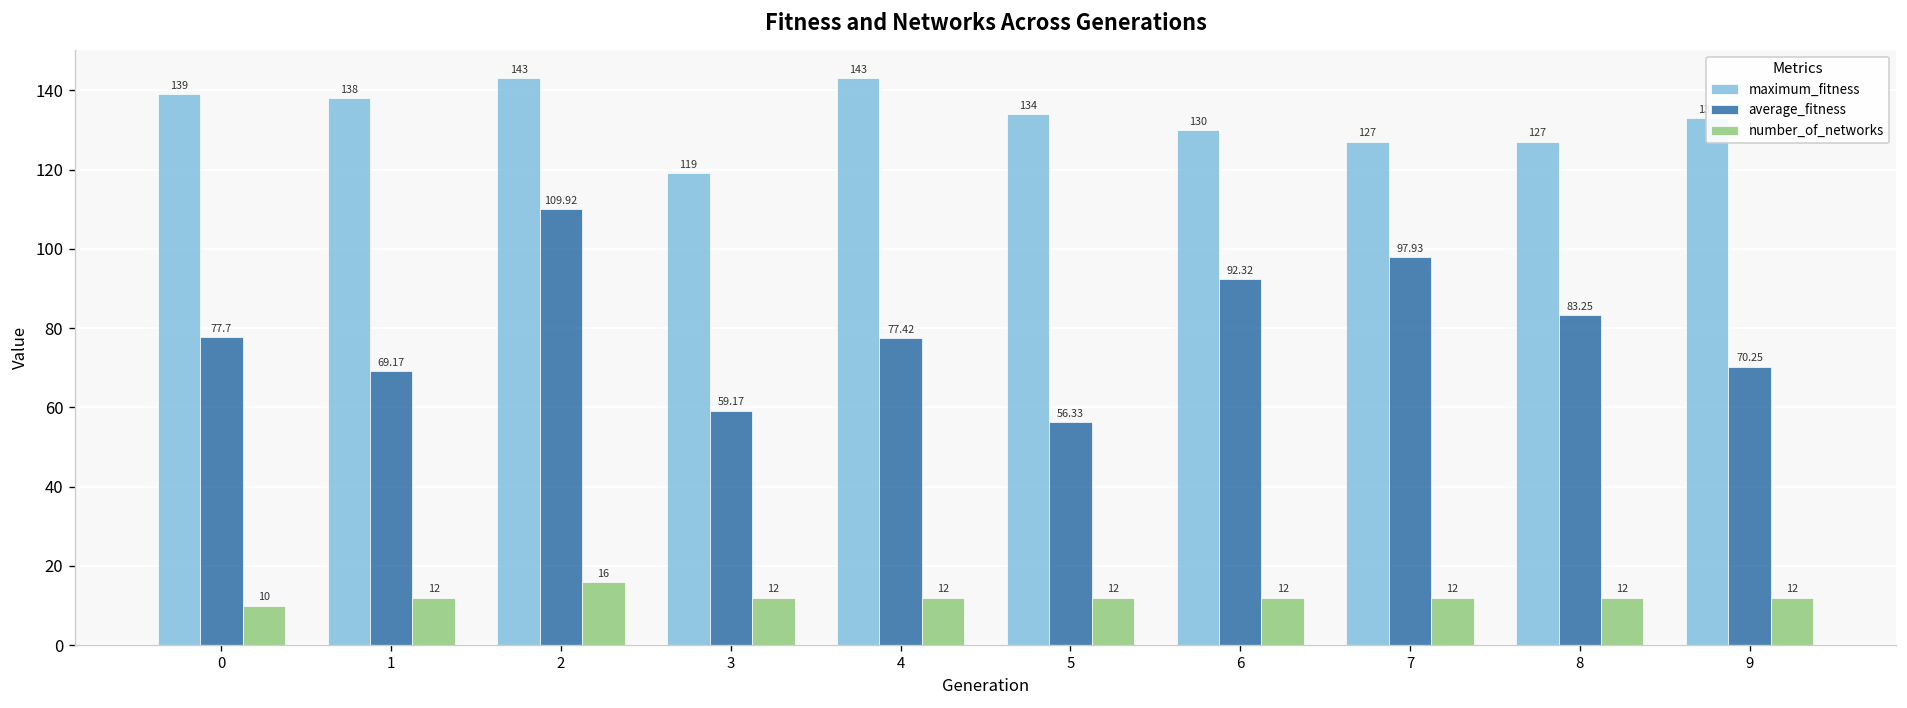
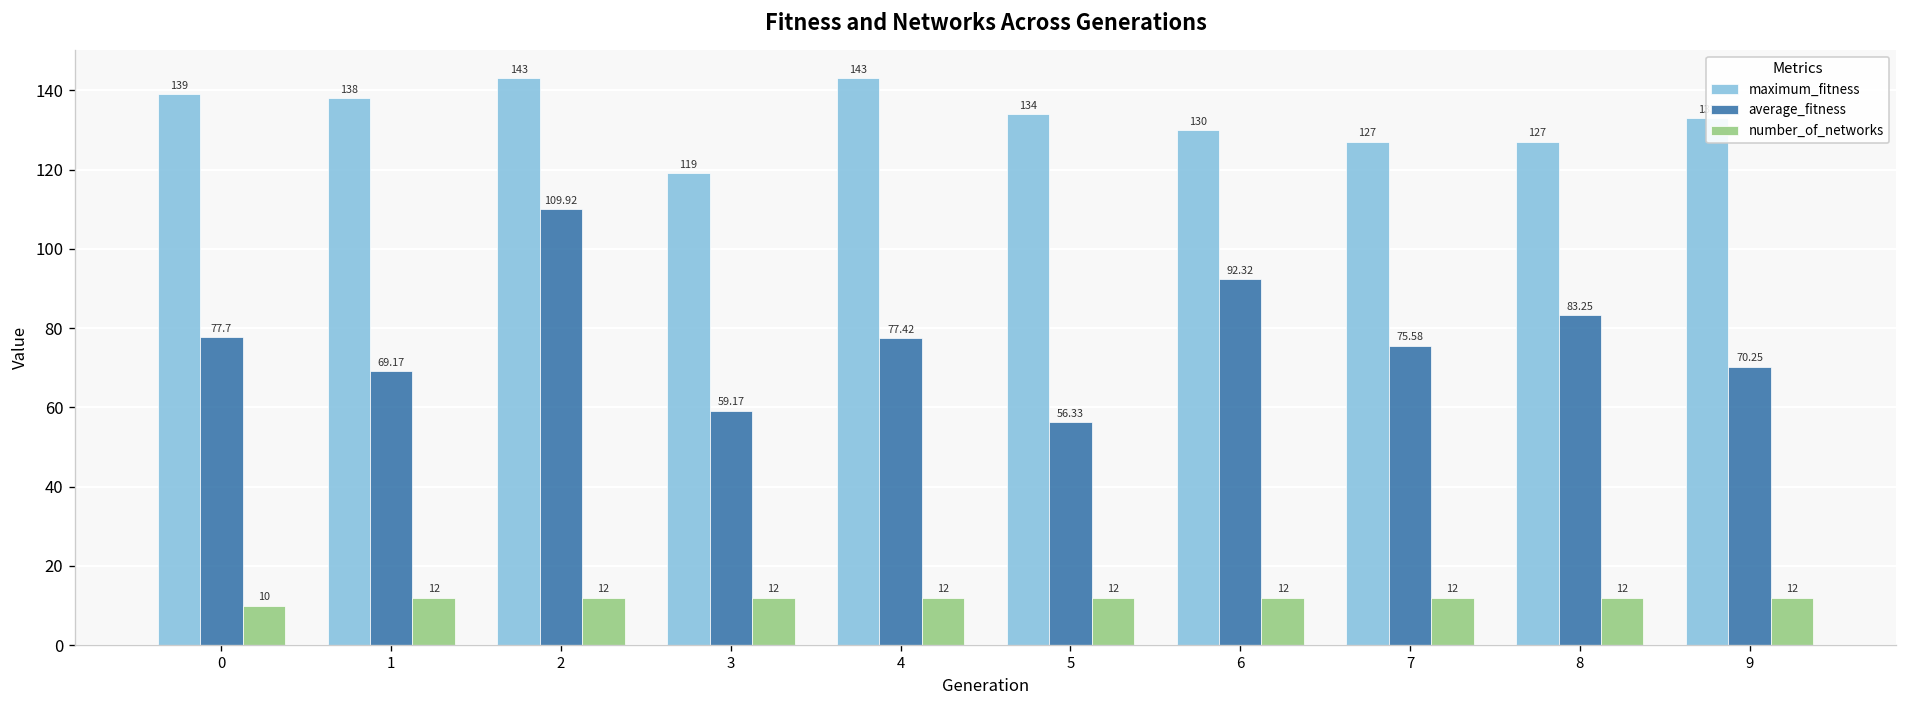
  {
    "maximum_fitness": {
      "0": 139,
      "1": 138,
      "2": 143,
      "3": 119,
      "4": 143,
      "5": 134,
      "6": 130,
      "7": 127,
      "8": 127
    },
    "average_fitness": {
      "0": 77.7,
      "1": 69.17,
      "2": 109.92,
      "3": 59.17,
      "4": 77.42,
      "5": 56.33,
      "6": 92.32,
-     "7": 97.93,
+     "7": 75.58,
      "8": 83.25,
      "9": 70.25
    },
    "number_of_networks": {
      "0": 10,
      "1": 12,
-     "2": 16,
+     "2": 12,
      "3": 12,
      "4": 12,
      "5": 12,
      "6": 12,
      "7": 12,
      "8": 12,
      "9": 12
    }
  }
